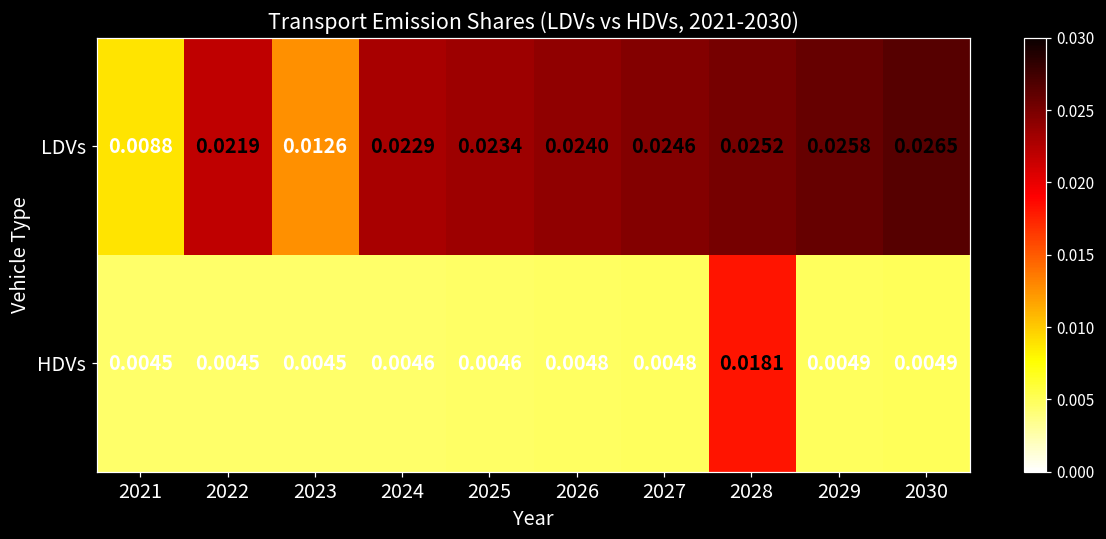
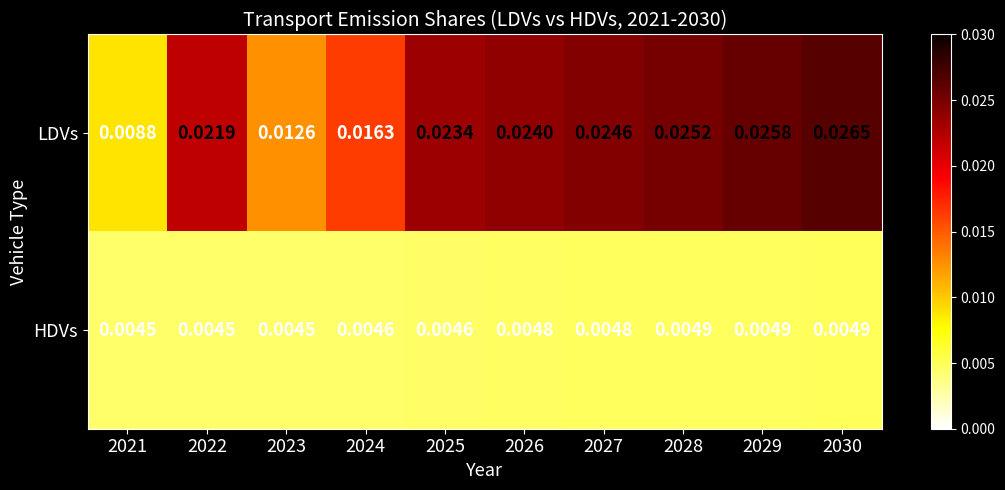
  {
    "LDVs": {
      "2021": 0.0088,
      "2022": 0.0219,
      "2023": 0.0126,
-     "2024": 0.0229,
+     "2024": 0.0163,
      "2025": 0.0234,
      "2026": 0.0240,
      "2027": 0.0246,
      "2028": 0.0252,
      "2029": 0.0258,
      "2030": 0.0265
    },
    "HDVs": {
      "2021": 0.0045,
      "2022": 0.0045,
      "2023": 0.0045,
      "2024": 0.0046,
      "2025": 0.0046,
      "2026": 0.0048,
      "2027": 0.0048,
-     "2028": 0.0181,
+     "2028": 0.0049,
      "2029": 0.0049,
      "2030": 0.0049
    }
  }
